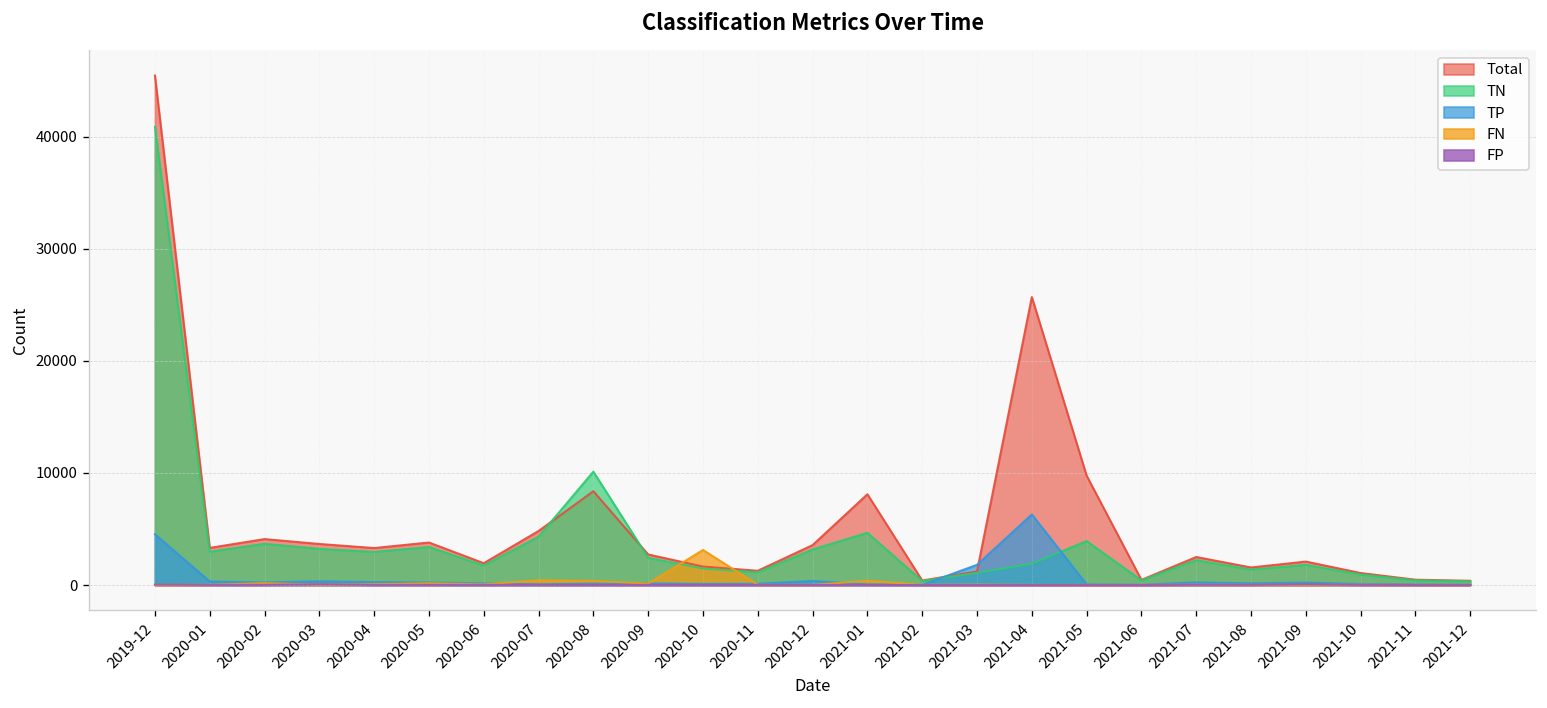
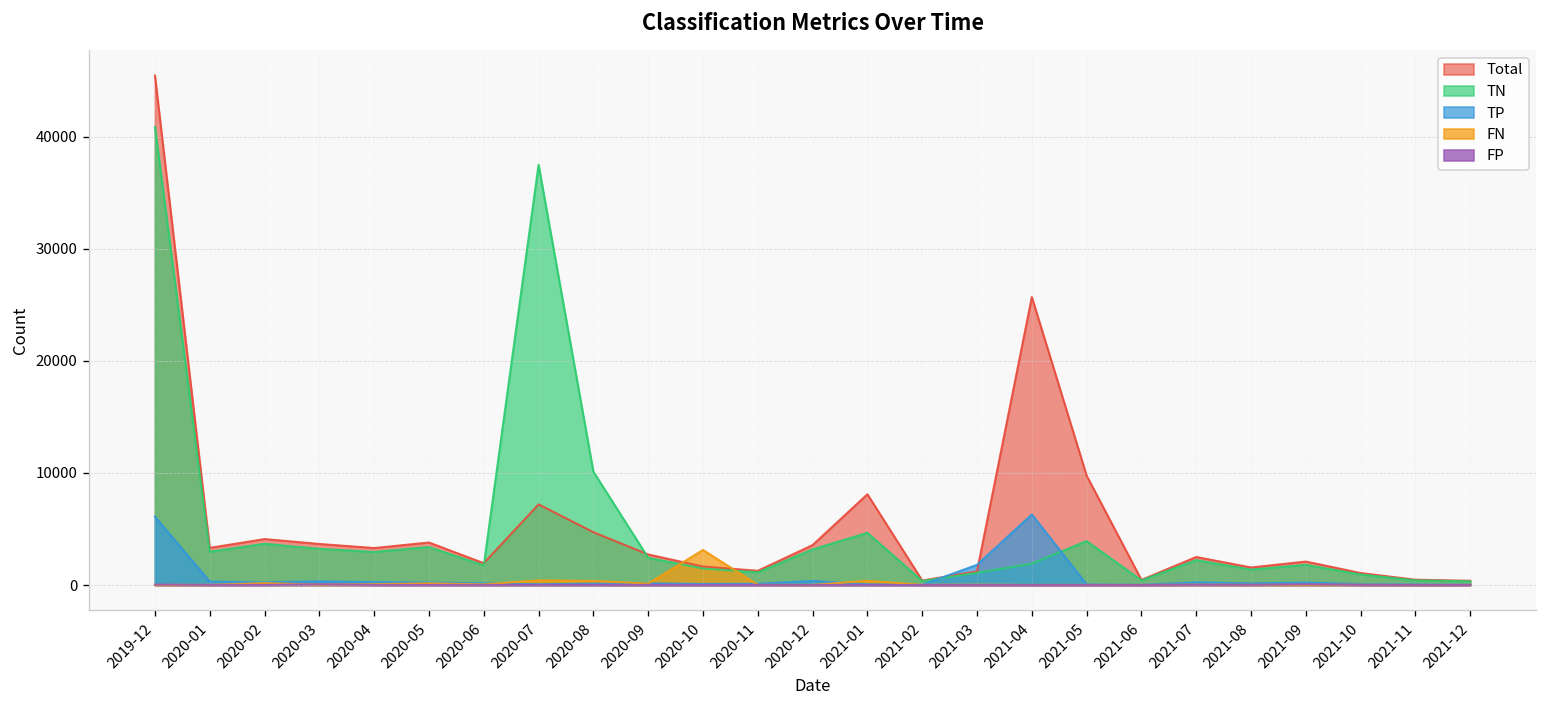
  {
    "Total": {
      "2019-12": 45000,
      "2020-01": 3000,
      "2020-02": 4000,
      "2020-03": 4000,
      "2020-04": 3000,
      "2020-05": 4000,
-     "2020-07": 5000,
-     "2020-08": 8000,
+     "2020-07": 7000,
+     "2020-08": 5000,
      "2020-09": 3000,
      "2020-12": 4000,
      "2021-01": 8000,
      "2021-04": 26000,
      "2021-05": 10000,
      "2021-07": 3000,
      "2021-09": 2000
    },
    "TN": {
      "2019-12": 41000,
      "2020-01": 3000,
      "2020-02": 4000,
      "2020-03": 3000,
      "2020-04": 3000,
      "2020-05": 3000,
-     "2020-07": 4000,
+     "2020-07": 38000,
      "2020-08": 10000,
      "2020-09": 2000,
      "2020-12": 3000,
      "2021-01": 5000,
      "2021-04": 2000,
      "2021-05": 4000,
      "2021-07": 2000,
      "2021-09": 2000
    },
    "TP": {
-     "2019-12": 5000,
+     "2019-12": 6000,
      "2020-01": 0,
      "2020-12": 0,
      "2021-03": 2000,
      "2021-04": 6000
    },
    "FN": {
      "2020-07": 0,
      "2020-10": 3000,
      "2021-01": 0
    }
  }
